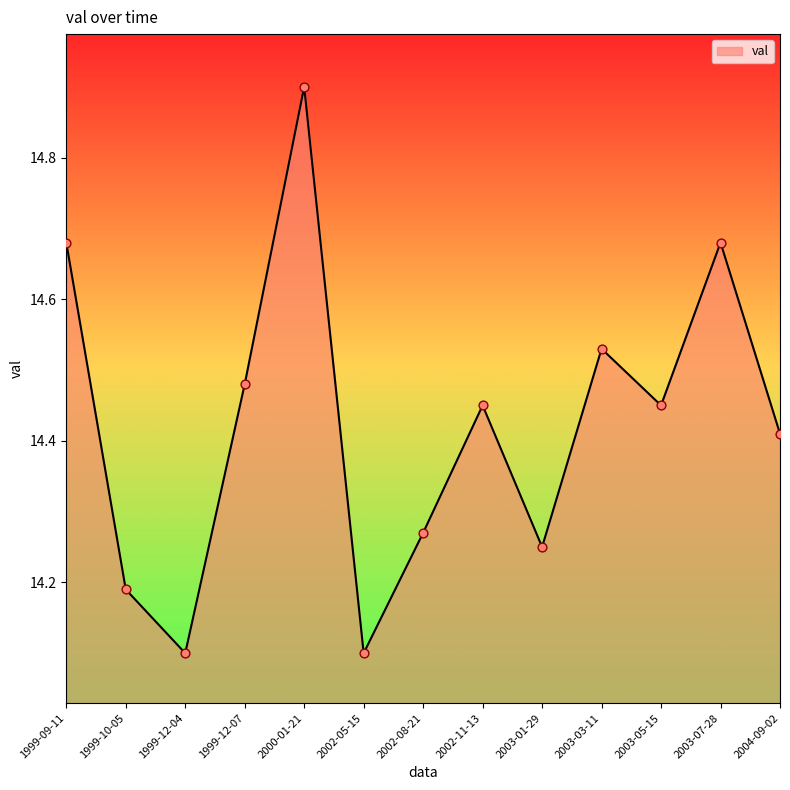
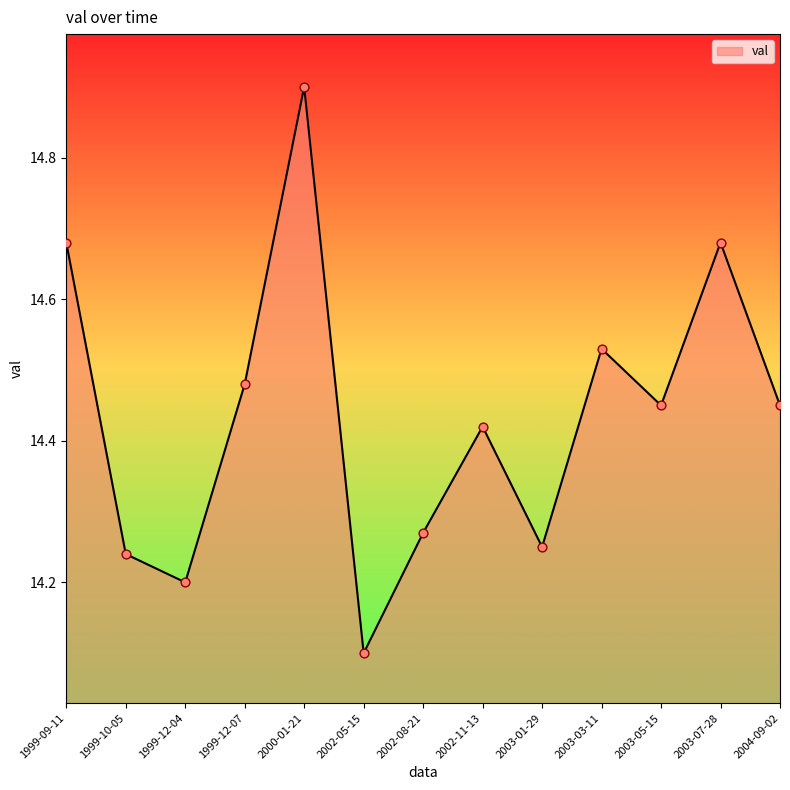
  {
    "1999-09-11": 14.68,
-   "1999-10-05": 14.19,
-   "1999-12-04": 14.1,
+   "1999-10-05": 14.24,
+   "1999-12-04": 14.2,
    "1999-12-07": 14.48,
    "2000-01-21": 14.90,
    "2002-05-15": 14.10,
    "2002-08-21": 14.27,
-   "2002-11-13": 14.45,
+   "2002-11-13": 14.42,
    "2003-01-29": 14.25,
    "2003-03-11": 14.53,
    "2003-05-15": 14.45,
    "2003-07-28": 14.68,
-   "2004-09-02": 14.41
+   "2004-09-02": 14.45
  }
